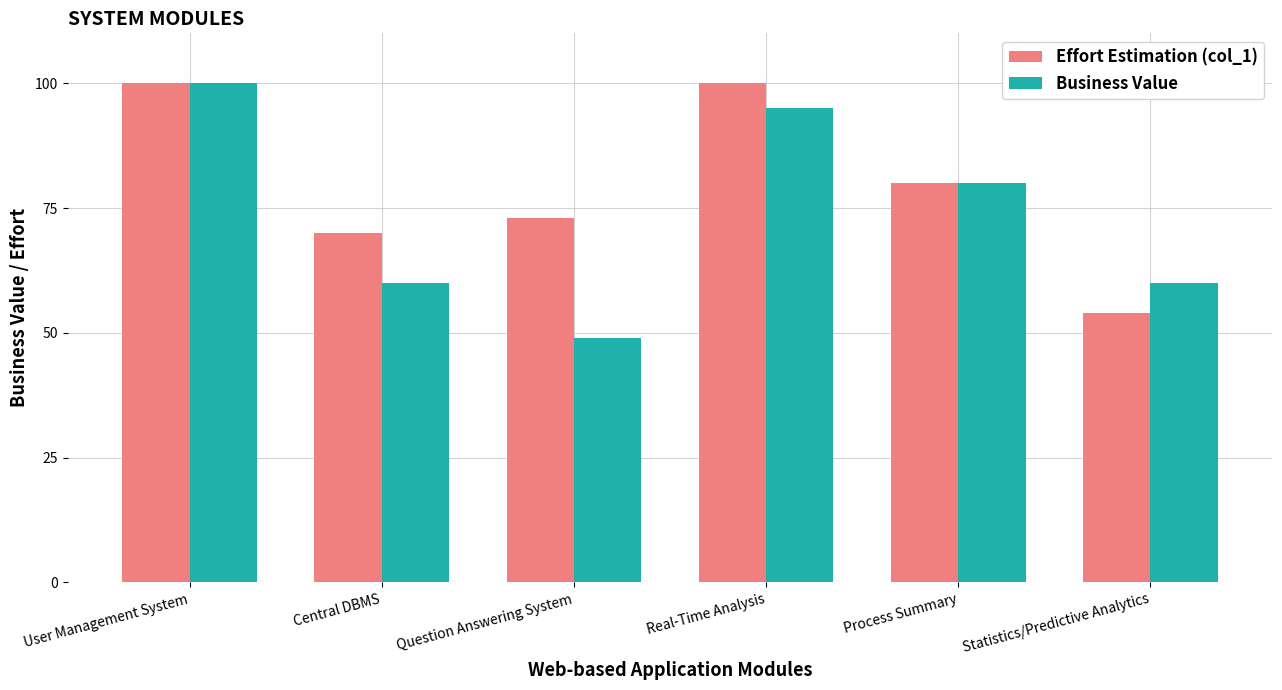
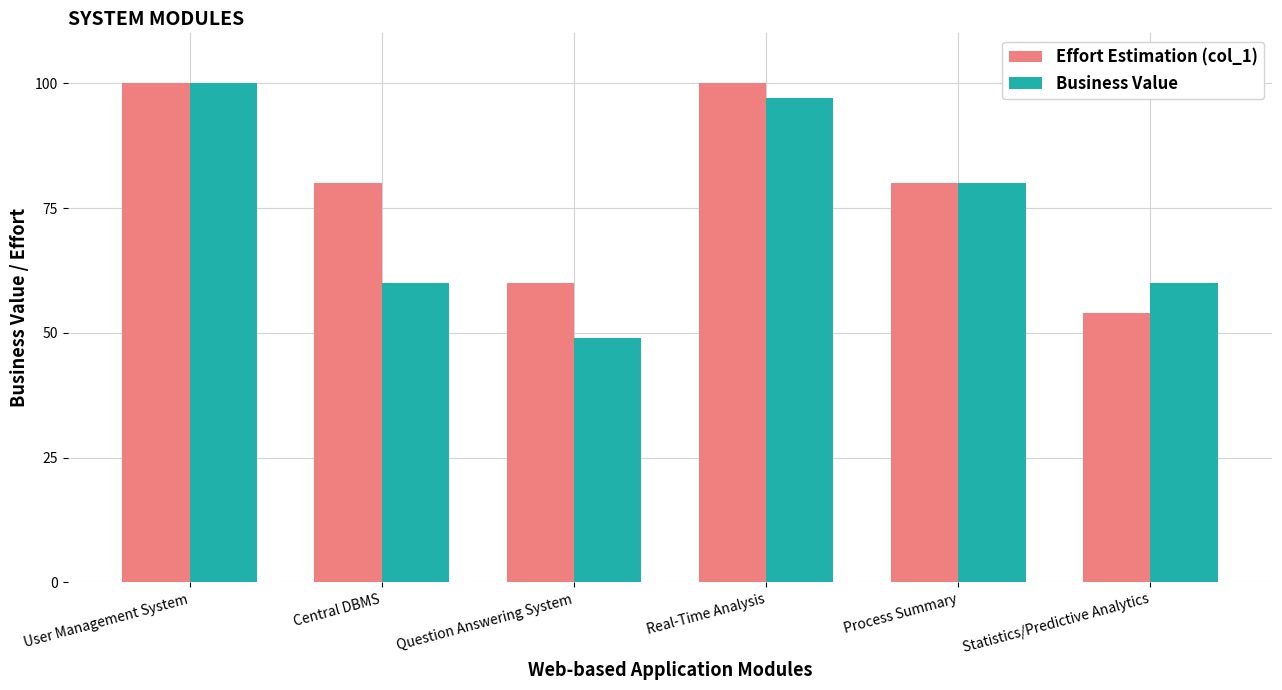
  {
    "Effort Estimation (col_1)": {
      "User Management System": 100,
-     "Central DBMS": 70,
-     "Question Answering System": 73,
+     "Central DBMS": 80,
+     "Question Answering System": 60,
      "Real-Time Analysis": 100,
      "Process Summary": 80,
      "Statistics/Predictive Analytics": 54
    },
    "Business Value": {
      "User Management System": 100,
      "Central DBMS": 60,
      "Question Answering System": 49,
-     "Real-Time Analysis": 95,
+     "Real-Time Analysis": 97,
      "Process Summary": 80,
      "Statistics/Predictive Analytics": 60
    }
  }
